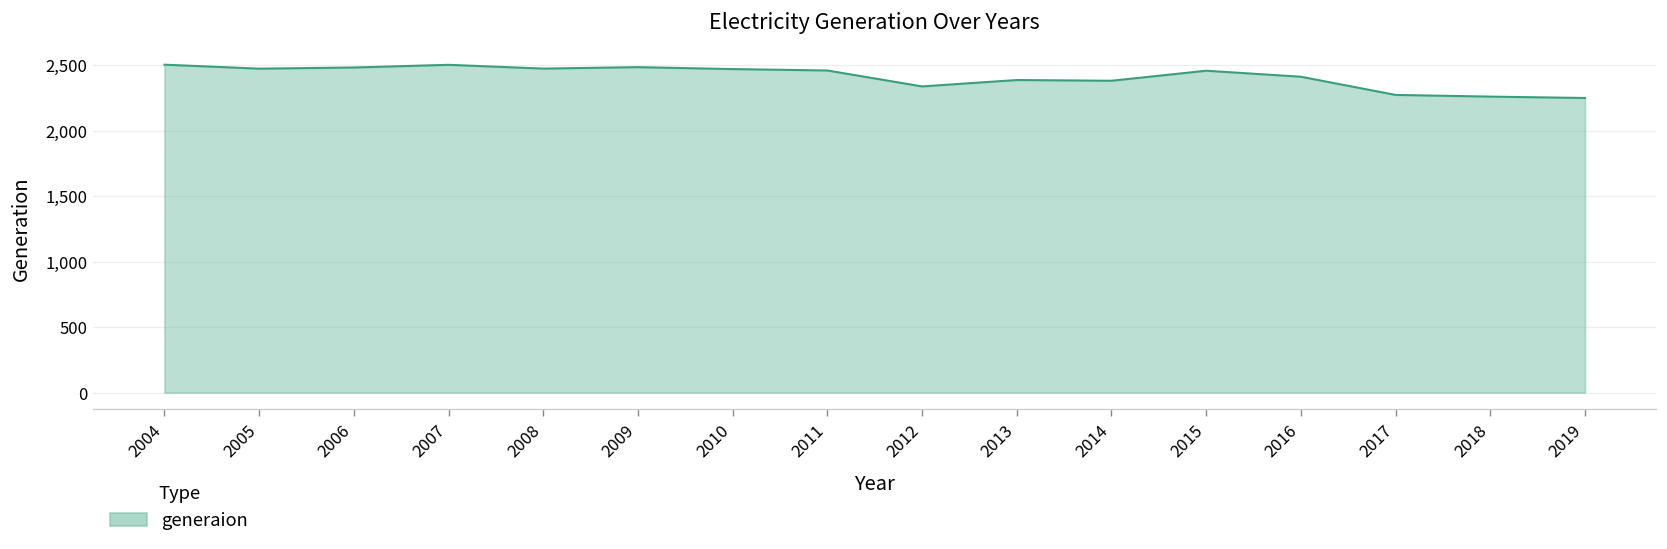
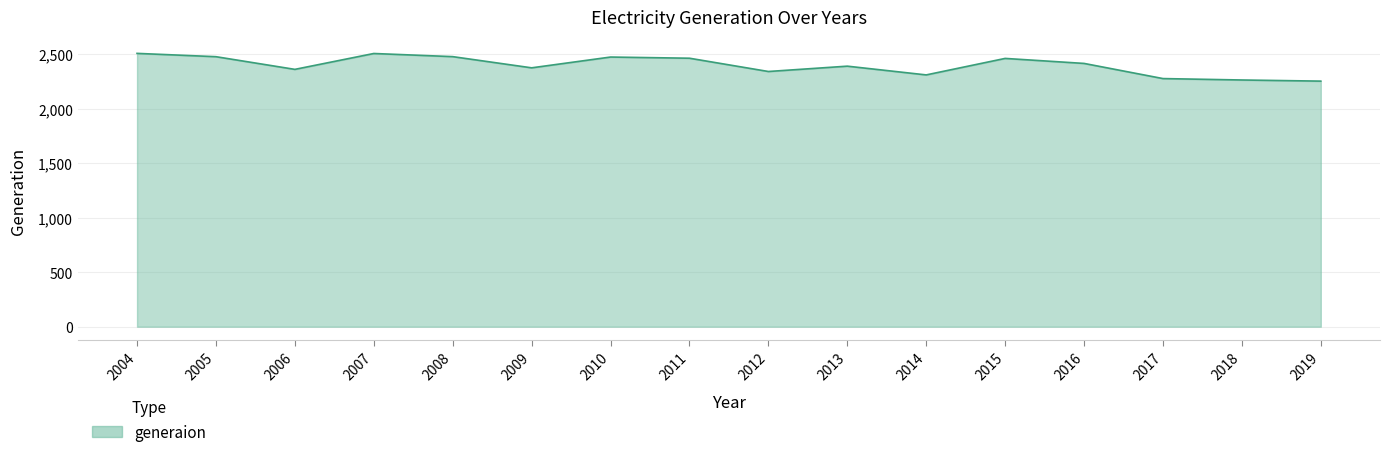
  {
    "2004": "2,510",
    "2005": "2,470",
-   "2006": "2,480",
+   "2006": "2,360",
    "2007": "2,500",
    "2008": "2,480",
-   "2009": "2,490",
+   "2009": "2,370",
    "2010": "2,470",
    "2011": "2,460",
    "2012": "2,340",
    "2013": "2,390",
-   "2014": "2,380",
+   "2014": "2,310",
    "2015": "2,460",
    "2016": "2,410",
    "2017": "2,270",
    "2018": "2,260",
    "2019": "2,250"
  }
